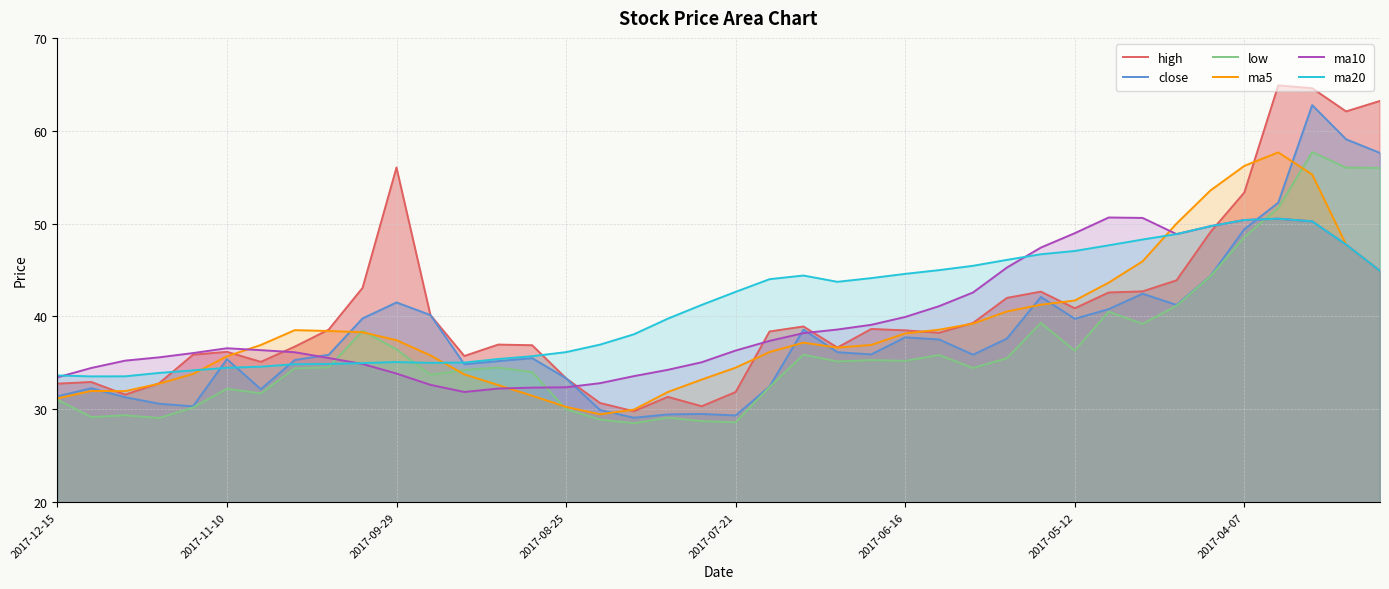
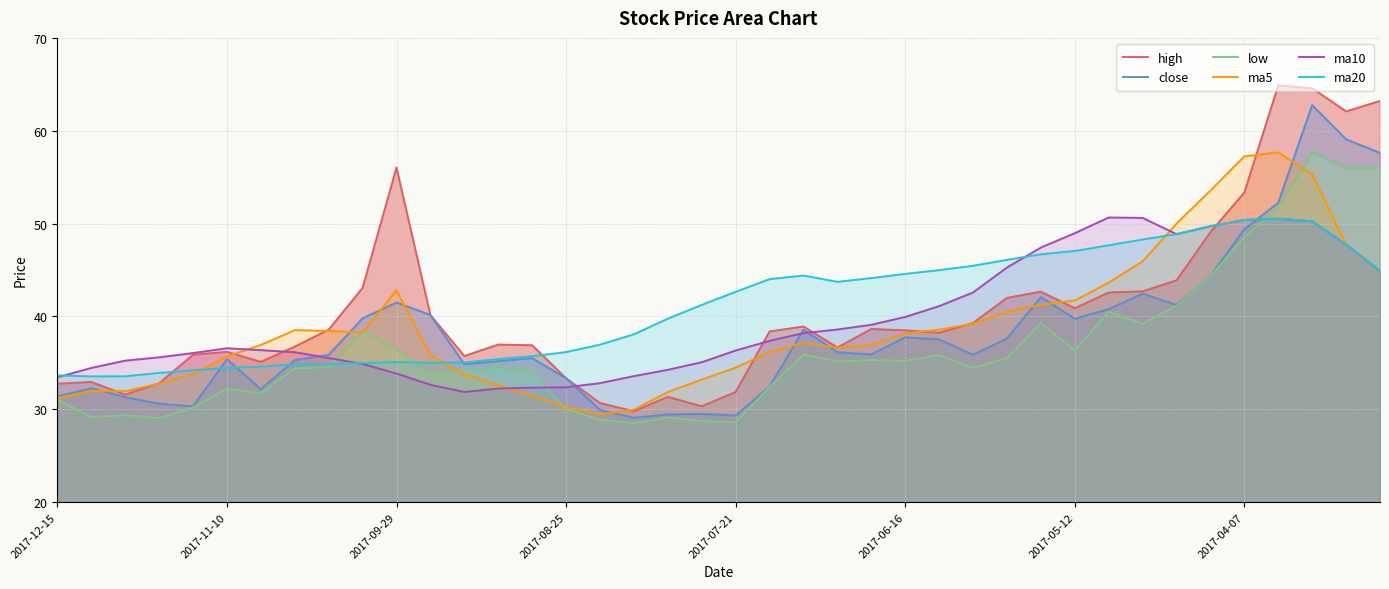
  {
    "high": {
      "2017-12-15": 33,
      "2017-11-10": 36,
      "2017-09-29": 56,
      "2017-07-21": 32,
      "2017-06-16": 39,
      "2017-05-12": 41,
      "2017-04-07": 53
    },
    "close": {
      "2017-11-10": 35,
      "2017-09-29": 42,
      "2017-07-21": 29,
      "2017-06-16": 38,
      "2017-05-12": 40,
      "2017-04-07": 49
    },
    "low": {
      "2017-11-10": 32,
      "2017-09-29": 36,
      "2017-07-21": 29,
      "2017-06-16": 35,
      "2017-05-12": 36,
      "2017-04-07": 49
    },
    "ma5": {
      "2017-11-10": 36,
-     "2017-09-29": 37,
+     "2017-09-29": 43,
      "2017-07-21": 34,
      "2017-06-16": 38,
      "2017-05-12": 42,
-     "2017-04-07": 56
+     "2017-04-07": 57
    },
    "ma10": {
      "2017-11-10": 37,
      "2017-09-29": 34,
      "2017-08-25": 32,
      "2017-07-21": 36,
      "2017-06-16": 40,
      "2017-05-12": 49
    },
    "ma20": {
      "2017-11-10": 34,
      "2017-09-29": 35,
      "2017-08-25": 36,
      "2017-07-21": 43,
      "2017-06-16": 45,
      "2017-05-12": 47
    }
  }
